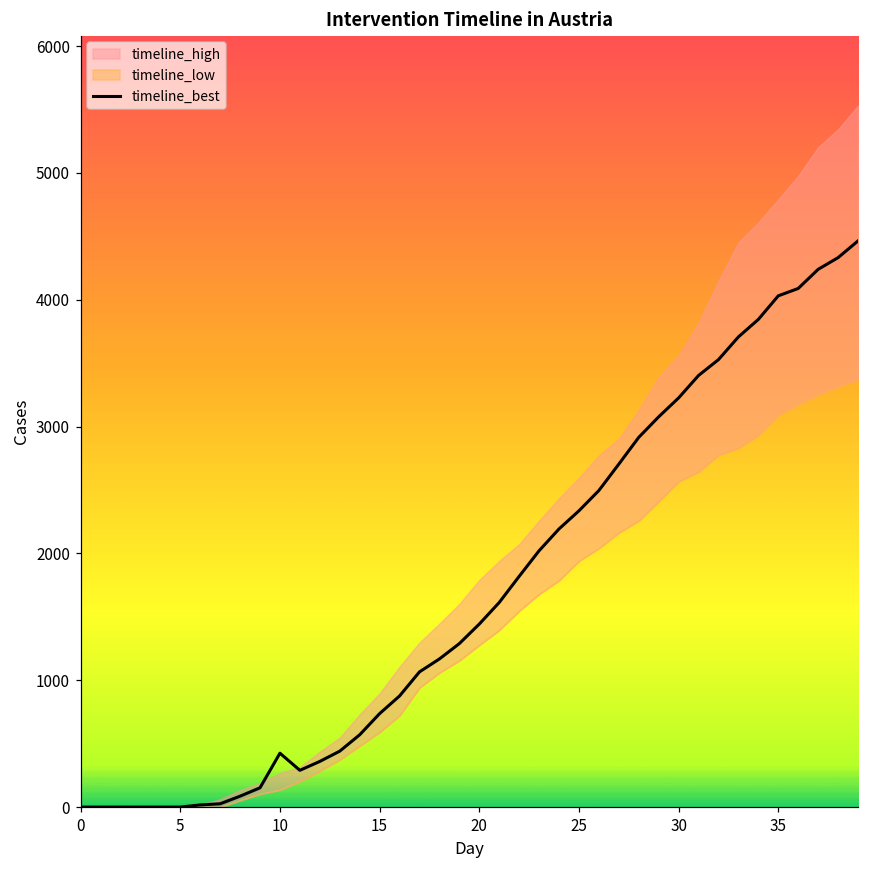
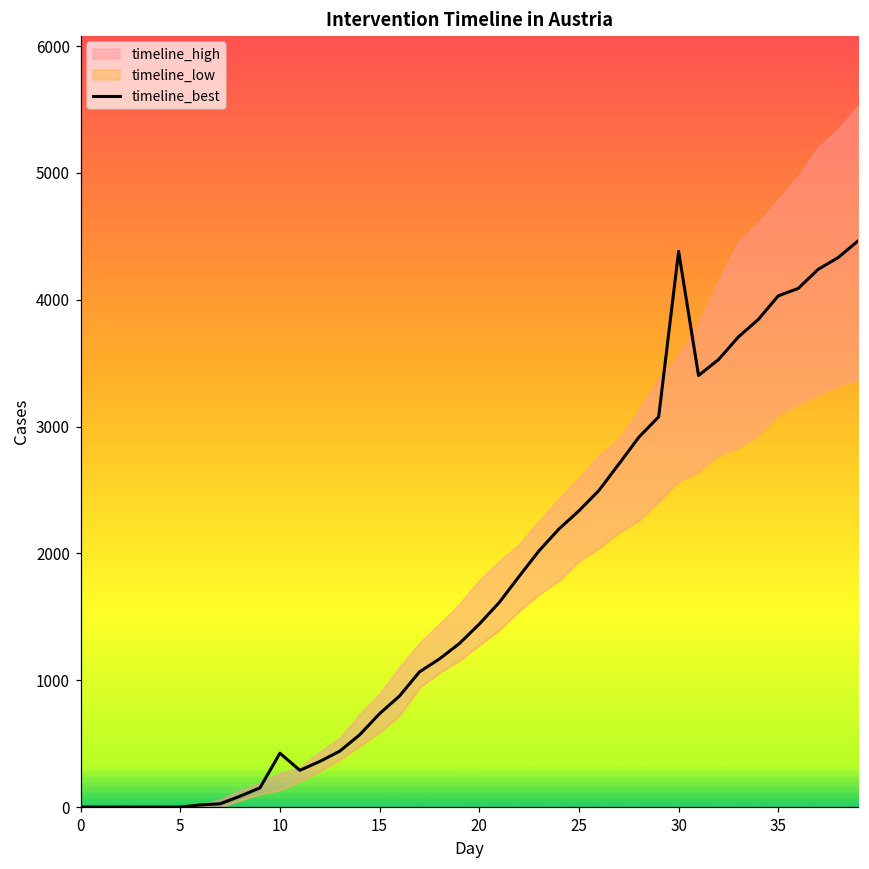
  {
    "timeline_best": {
      "10": 430,
      "15": 740,
      "20": 1440,
      "25": 2340,
-     "30": 3230,
+     "30": 4380,
      "35": 4030
    }
  }
